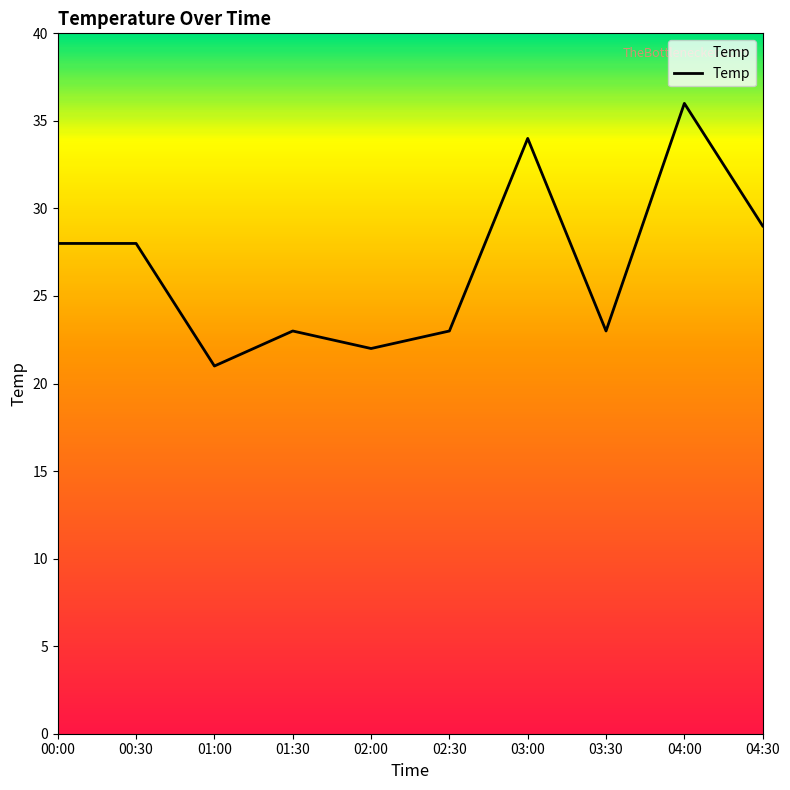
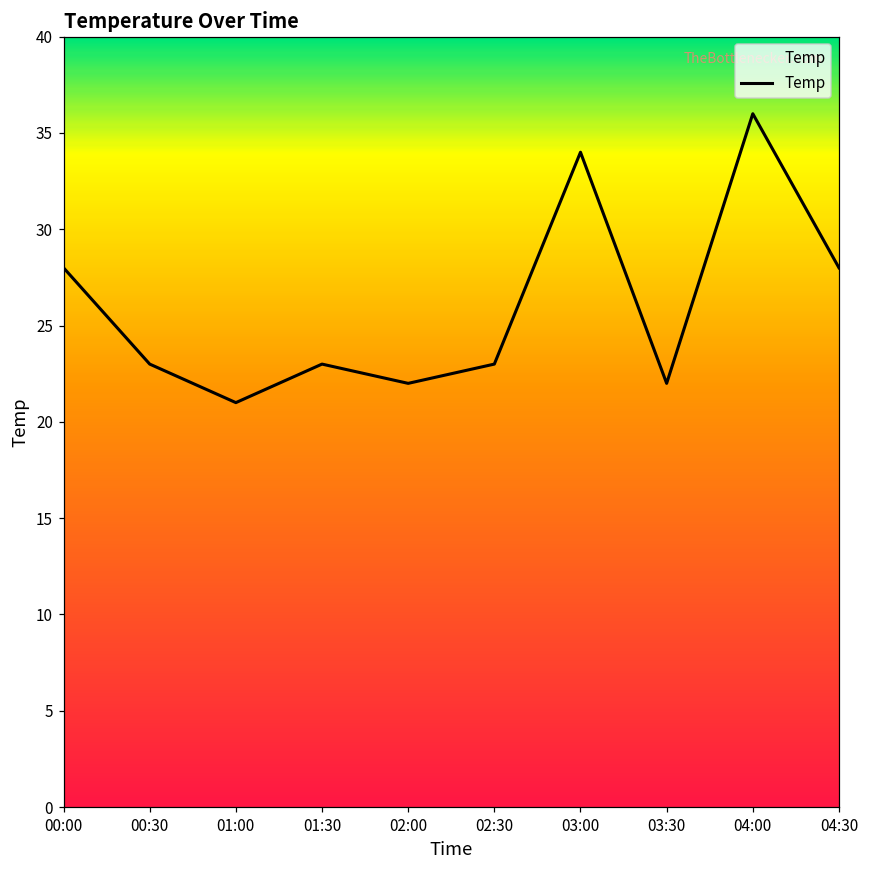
  {
    "00:00": 28,
-   "00:30": 28,
+   "00:30": 23,
    "01:00": 21,
    "01:30": 23,
    "02:00": 22,
    "02:30": 23,
    "03:00": 34,
-   "03:30": 23,
+   "03:30": 22,
    "04:00": 36,
-   "04:30": 29
+   "04:30": 28
  }
